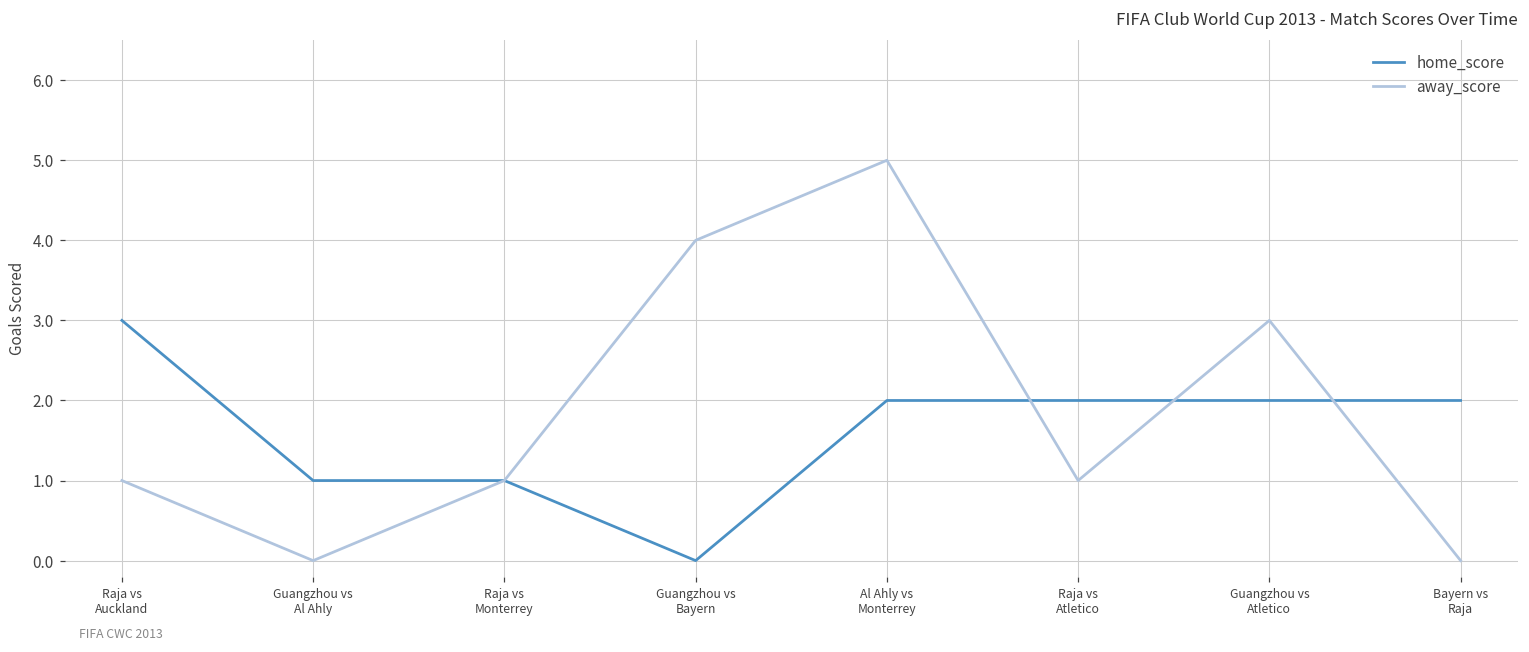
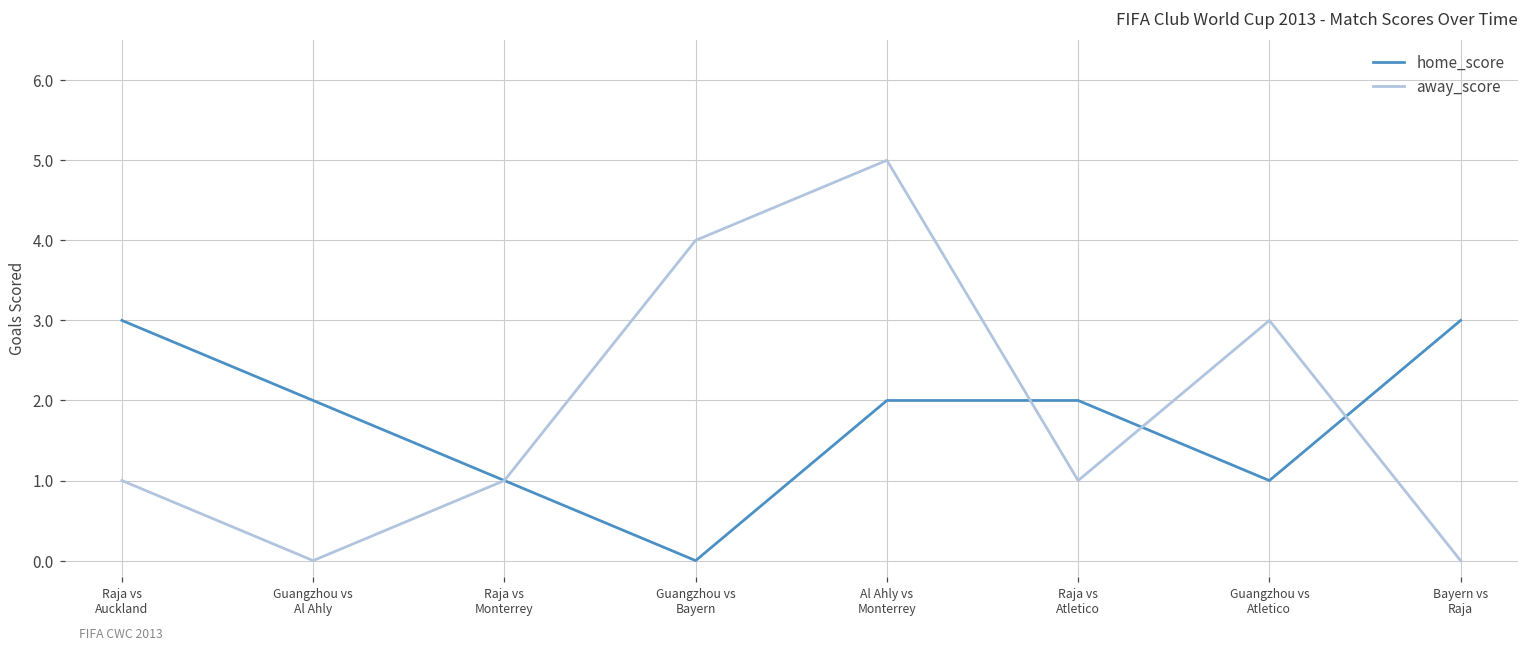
  {
    "home_score": {
      "Raja vs Auckland": 3,
-     "Guangzhou vs Al Ahly": 1,
+     "Guangzhou vs Al Ahly": 2,
      "Guangzhou vs Bayern": 0,
      "Al Ahly vs Monterrey": 2,
      "Raja vs Atletico": 2,
-     "Guangzhou vs Atletico": 2,
-     "Bayern vs Raja": 2
+     "Guangzhou vs Atletico": 1,
+     "Bayern vs Raja": 3
    },
    "away_score": {
      "Raja vs Auckland": 1,
      "Guangzhou vs Al Ahly": 0,
      "Guangzhou vs Bayern": 4,
      "Al Ahly vs Monterrey": 5,
      "Raja vs Atletico": 1,
      "Guangzhou vs Atletico": 3,
      "Bayern vs Raja": 0
    }
  }
